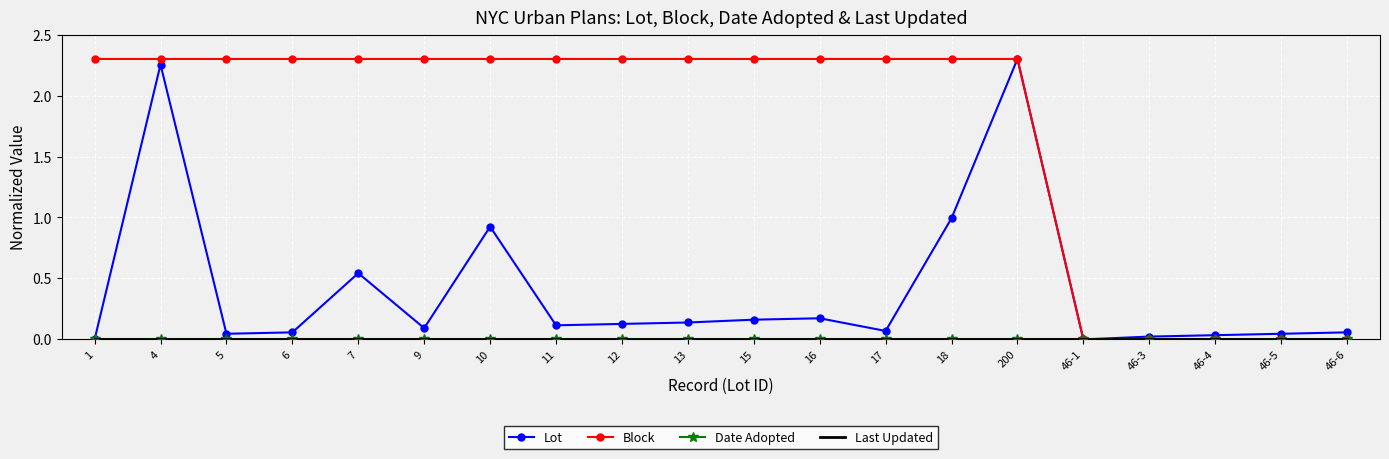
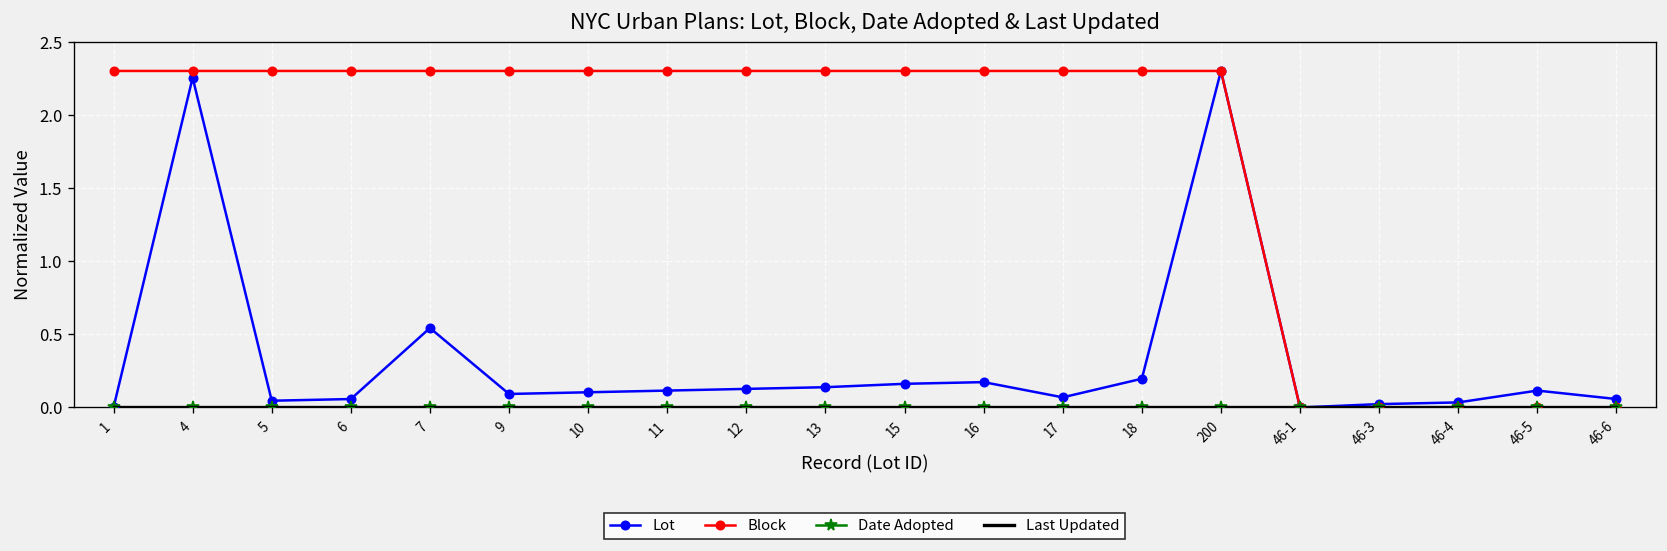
  {
    "Lot": {
      "4": 2.25,
      "5": 0.05,
      "6": 0.06,
      "7": 0.54,
      "9": 0.09,
-     "10": 0.92,
+     "10": 0.10,
      "11": 0.12,
      "12": 0.13,
      "13": 0.14,
      "15": 0.16,
      "16": 0.17,
      "17": 0.07,
-     "18": 0.99,
+     "18": 0.20,
      "46-3": 0.02,
      "46-4": 0.03,
-     "46-5": 0.05,
+     "46-5": 0.12,
      "46-6": 0.06
    },
    "Block": {
      "1": 2.30,
      "4": 2.30,
      "5": 2.30,
      "6": 2.30,
      "7": 2.30,
      "9": 2.30,
      "10": 2.30,
      "11": 2.30,
      "12": 2.30,
      "13": 2.30,
      "15": 2.30,
      "16": 2.30,
      "17": 2.30,
      "18": 2.30
    },
    "Last Updated": {
      "4": 0.00,
      "5": 0.00,
      "6": 0.00,
      "7": 0.00,
      "9": 0.00,
      "10": 0.00,
      "11": 0.00,
      "12": 0.00,
      "13": 0.00,
      "15": 0.00,
      "16": 0.00,
      "17": 0.00,
      "18": 0.00,
      "200": 0.00
    }
  }
